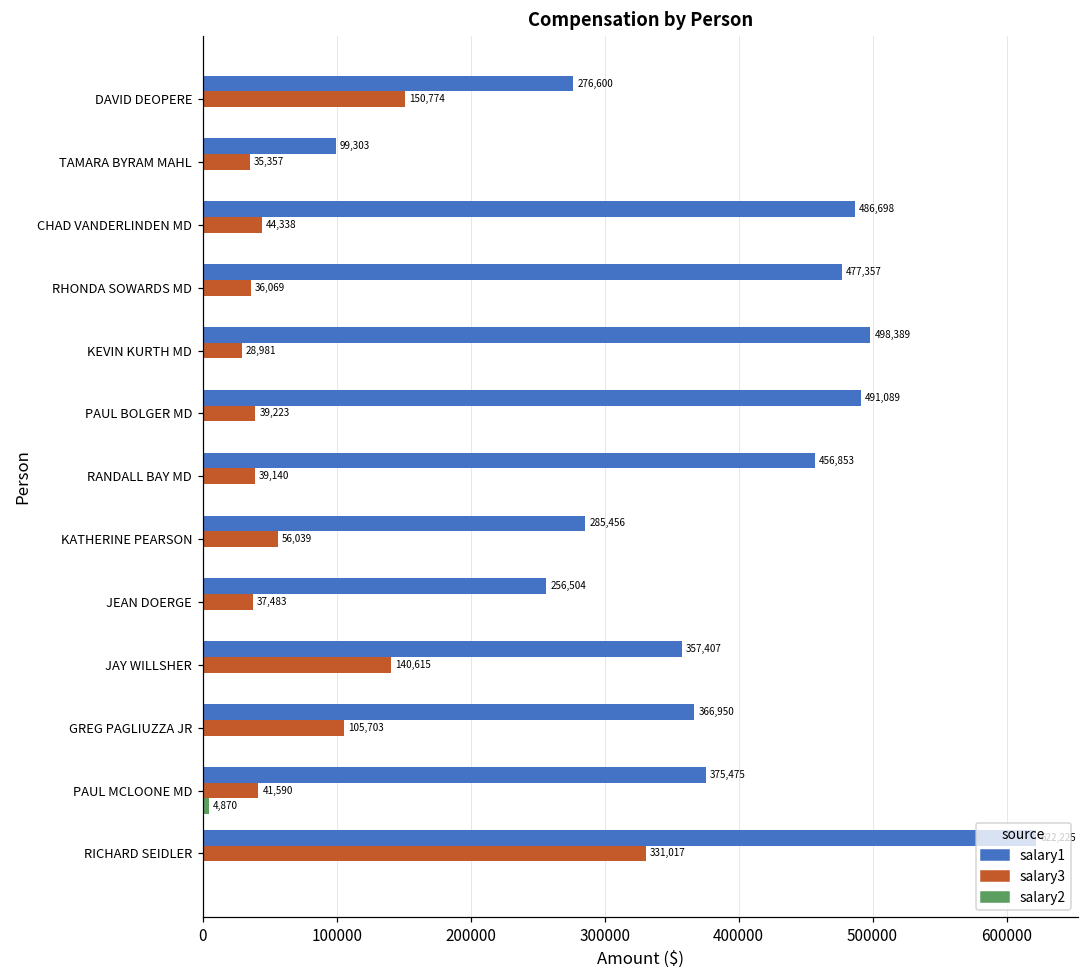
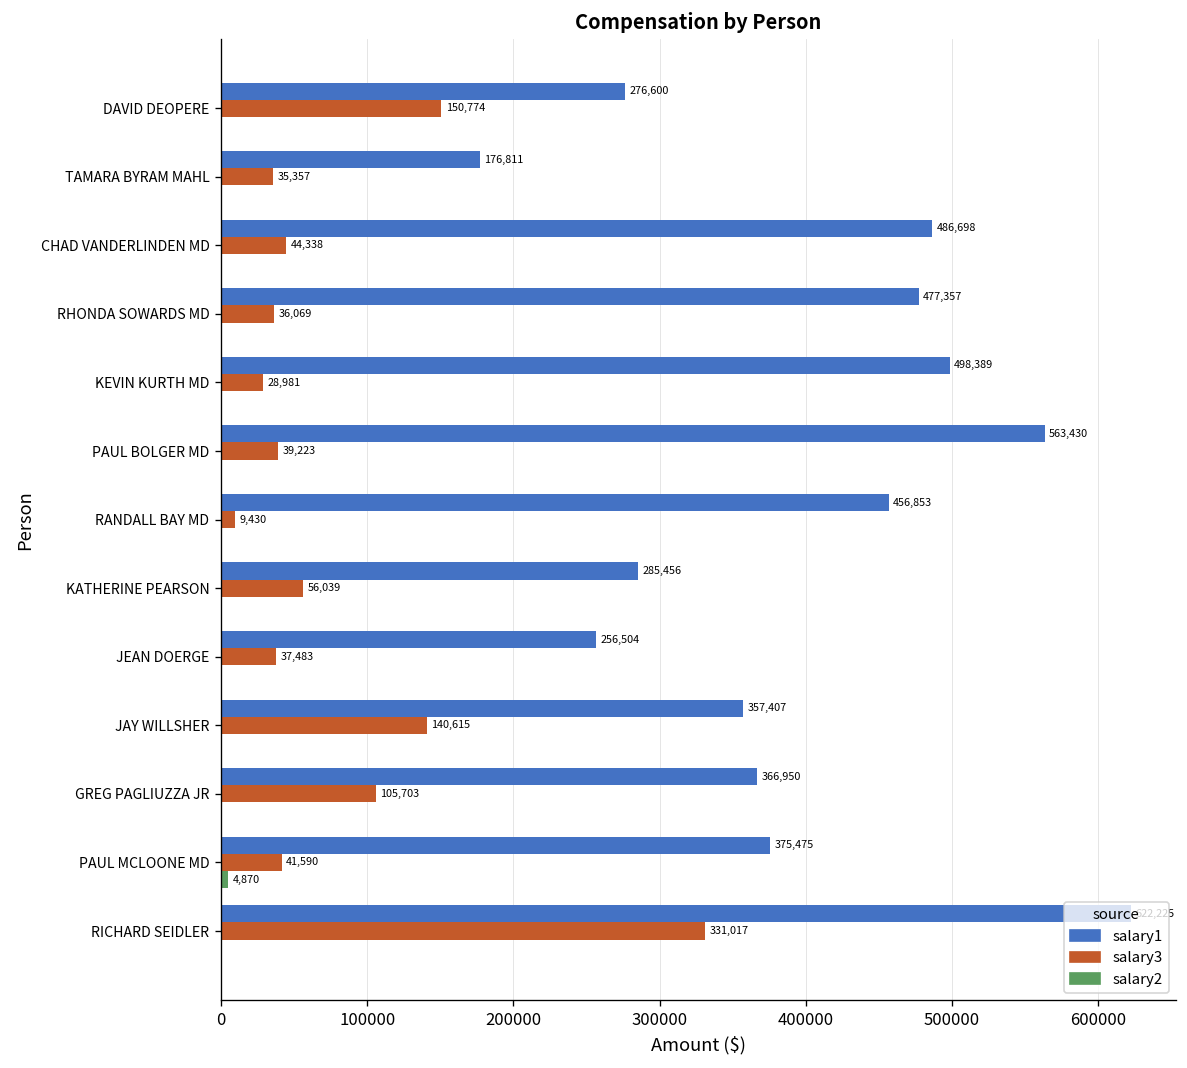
  {
    "salary1": {
      "DAVID DEOPERE": "276,600",
-     "TAMARA BYRAM MAHL": "99,303",
+     "TAMARA BYRAM MAHL": "176,811",
      "CHAD VANDERLINDEN MD": "486,698",
      "RHONDA SOWARDS MD": "477,357",
      "KEVIN KURTH MD": "498,389",
-     "PAUL BOLGER MD": "491,089",
+     "PAUL BOLGER MD": "563,430",
      "RANDALL BAY MD": "456,853",
      "KATHERINE PEARSON": "285,456",
      "JEAN DOERGE": "256,504",
      "JAY WILLSHER": "357,407",
      "GREG PAGLIUZZA JR": "366,950",
      "PAUL MCLOONE MD": "375,475"
    },
    "salary3": {
      "DAVID DEOPERE": "150,774",
      "TAMARA BYRAM MAHL": "35,357",
      "CHAD VANDERLINDEN MD": "44,338",
      "RHONDA SOWARDS MD": "36,069",
      "KEVIN KURTH MD": "28,981",
      "PAUL BOLGER MD": "39,223",
-     "RANDALL BAY MD": "39,140",
+     "RANDALL BAY MD": "9,430",
      "KATHERINE PEARSON": "56,039",
      "JEAN DOERGE": "37,483",
      "JAY WILLSHER": "140,615",
      "GREG PAGLIUZZA JR": "105,703",
      "PAUL MCLOONE MD": "41,590",
      "RICHARD SEIDLER": "331,017"
    },
    "salary2": {
      "PAUL MCLOONE MD": "4,870"
    }
  }
